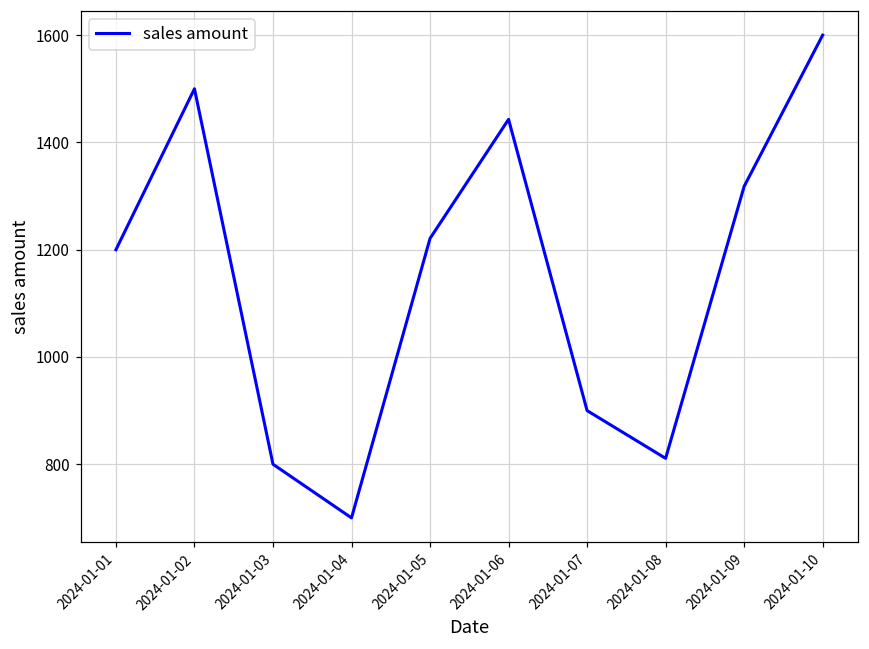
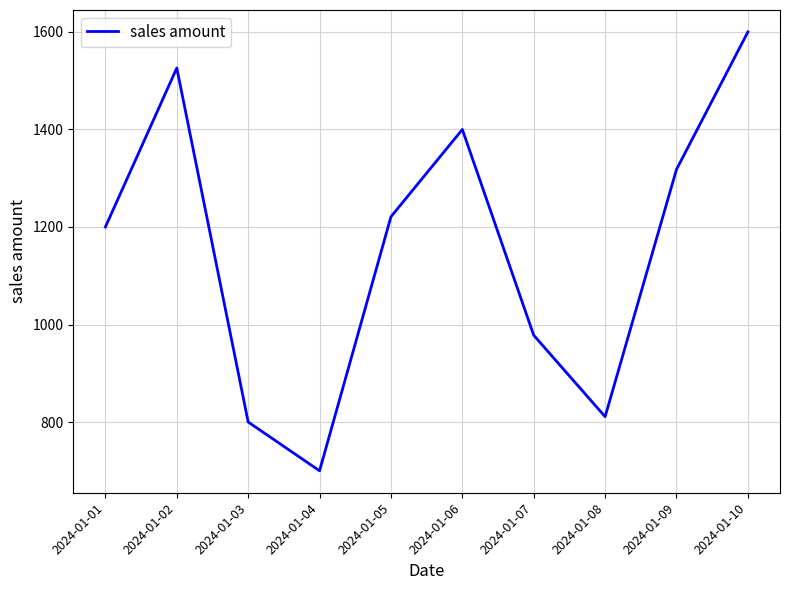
  {
    "2024-01-01": 1200,
-   "2024-01-02": 1500,
+   "2024-01-02": 1530,
    "2024-01-03": 800,
    "2024-01-04": 700,
    "2024-01-05": 1220,
-   "2024-01-06": 1440,
-   "2024-01-07": 900,
+   "2024-01-06": 1400,
+   "2024-01-07": 980,
    "2024-01-08": 810,
    "2024-01-09": 1320,
    "2024-01-10": 1600
  }
